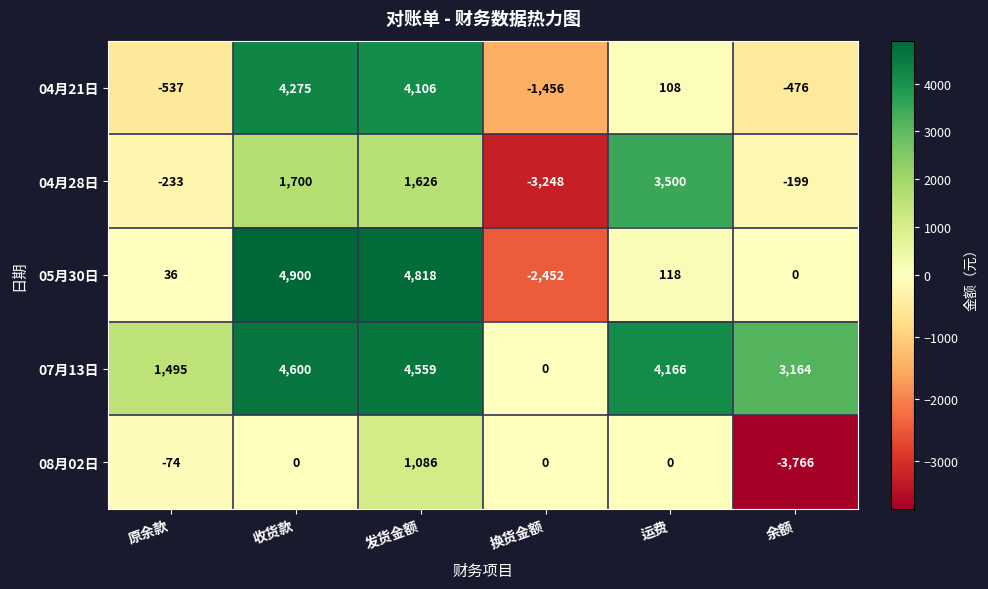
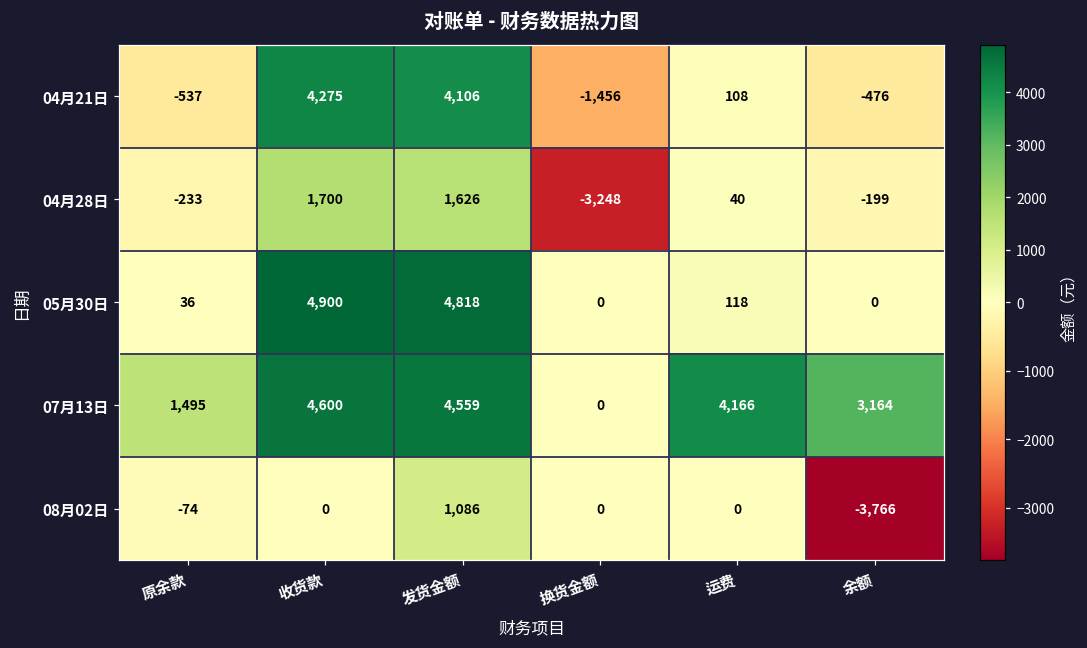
  {
    "04月21日": {
      "原余款": "-537",
      "收货款": "4,275",
      "发货金额": "4,106",
      "换货金额": "-1,456",
      "运费": "108",
      "余额": "-476"
    },
    "04月28日": {
      "原余款": "-233",
      "收货款": "1,700",
      "发货金额": "1,626",
      "换货金额": "-3,248",
-     "运费": "3,500",
+     "运费": "40",
      "余额": "-199"
    },
    "05月30日": {
      "原余款": "36",
      "收货款": "4,900",
      "发货金额": "4,818",
-     "换货金额": "-2,452",
+     "换货金额": "0",
      "运费": "118",
      "余额": "0"
    },
    "07月13日": {
      "原余款": "1,495",
      "收货款": "4,600",
      "发货金额": "4,559",
      "换货金额": "0",
      "运费": "4,166",
      "余额": "3,164"
    },
    "08月02日": {
      "原余款": "-74",
      "收货款": "0",
      "发货金额": "1,086",
      "换货金额": "0",
      "运费": "0",
      "余额": "-3,766"
    }
  }
